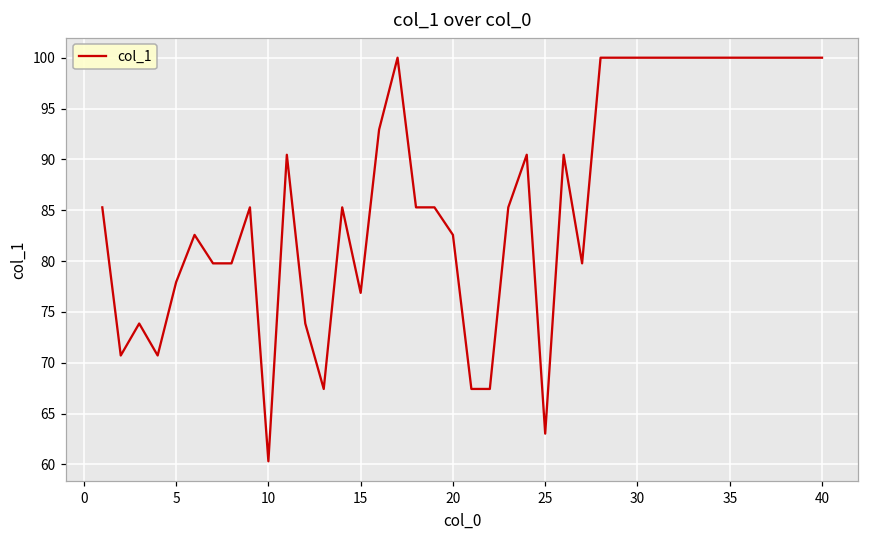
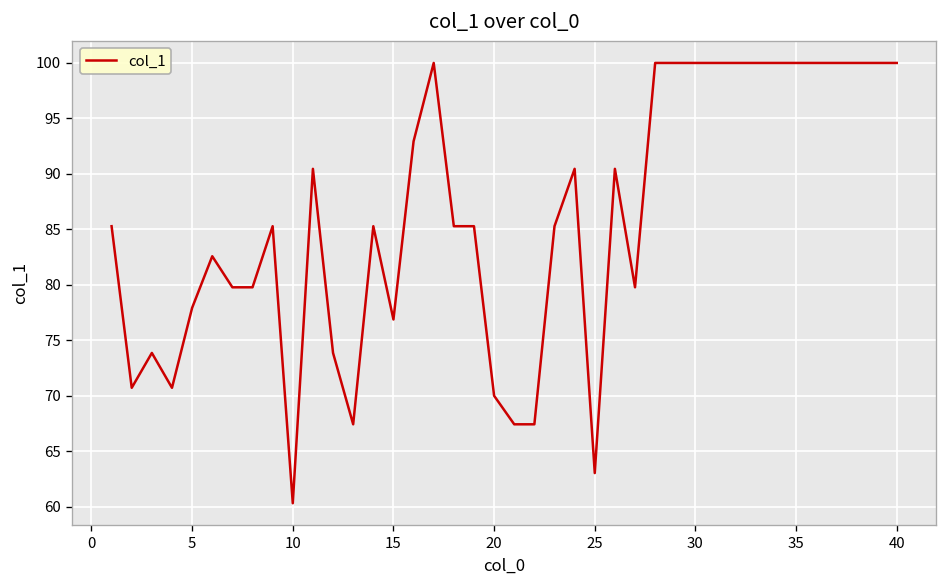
  {
    "5": 78,
    "10": 60,
    "15": 77,
-   "20": 83,
+   "20": 70,
    "25": 63,
    "30": 100,
    "35": 100,
    "40": 100
  }
